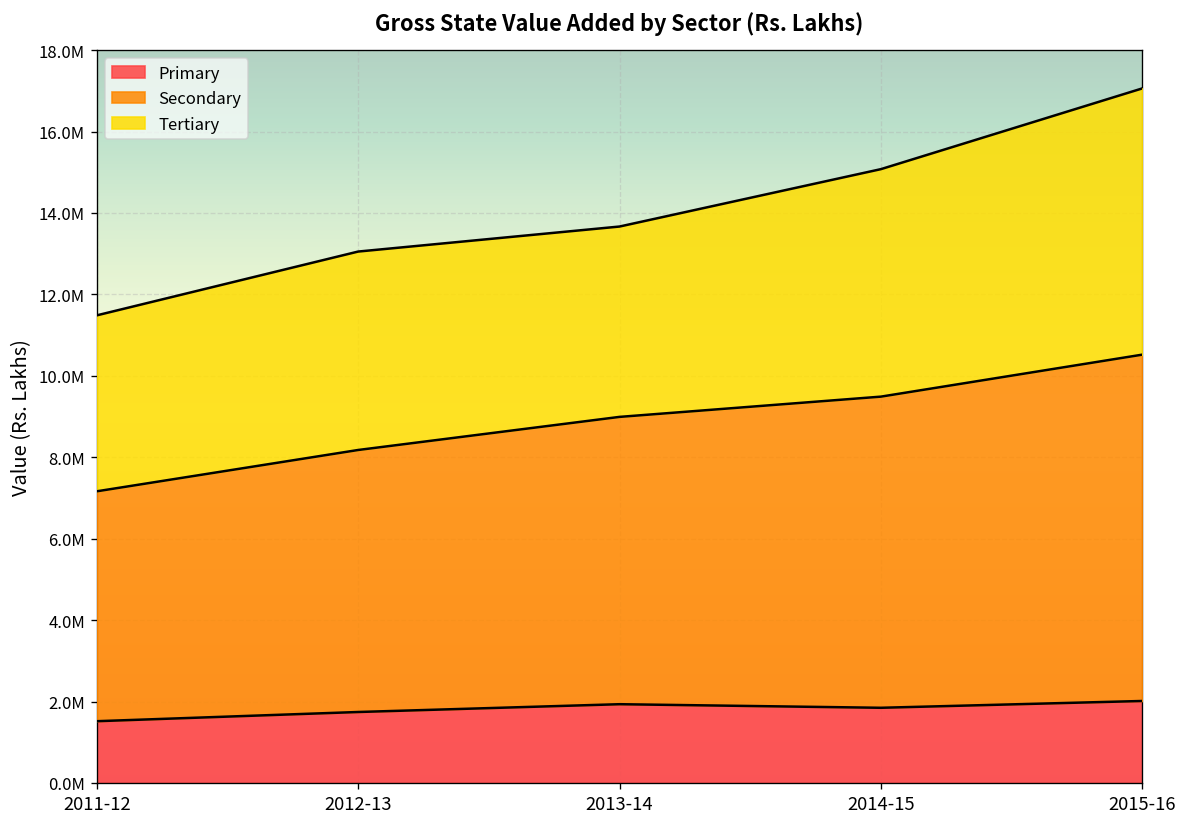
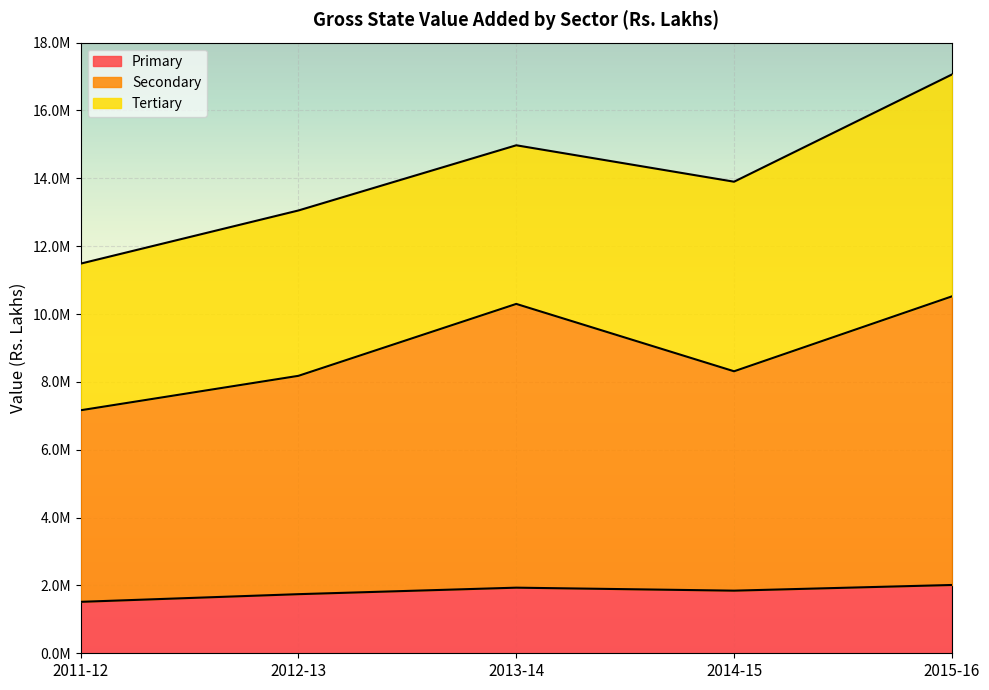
  {
    "Primary": {
      "2011-12": 1500000,
      "2012-13": 1700000,
      "2013-14": 1900000,
      "2014-15": 1800000,
      "2015-16": 2000000
    },
    "Secondary": {
      "2011-12": 5600000,
      "2012-13": 6400000,
-     "2013-14": 7100000,
-     "2014-15": 7600000,
+     "2013-14": 8400000,
+     "2014-15": 6500000,
      "2015-16": 8500000
    },
    "Tertiary": {
      "2011-12": 4300000,
      "2012-13": 4900000,
      "2013-14": 4700000,
      "2014-15": 5600000,
      "2015-16": 6500000
    }
  }
